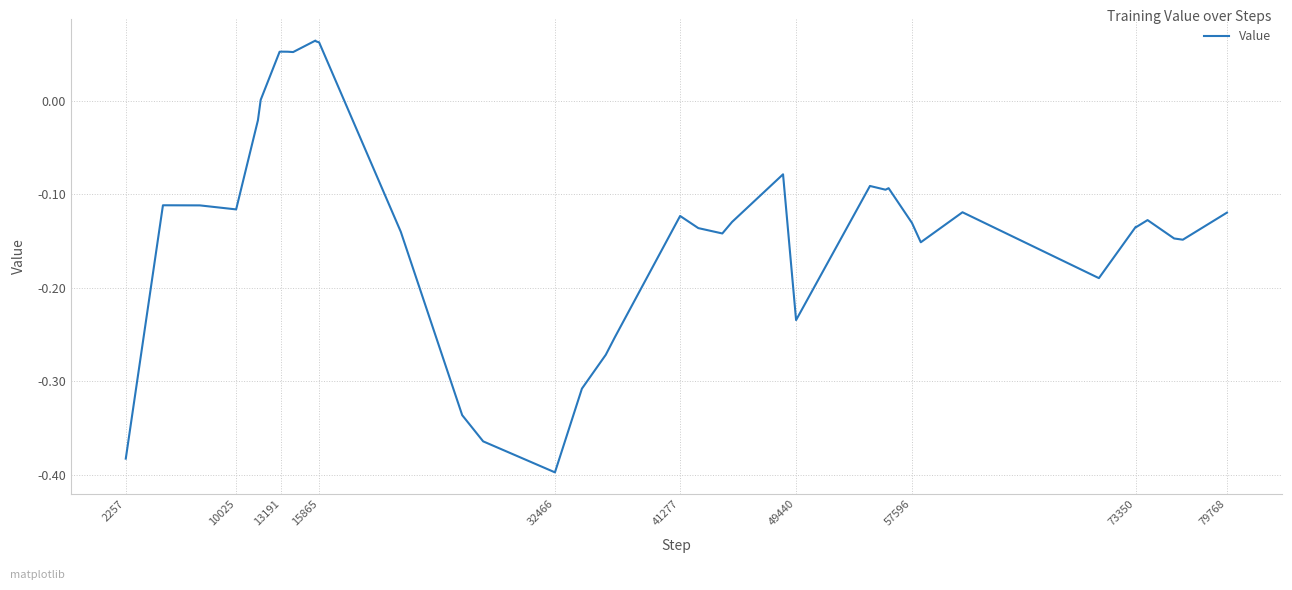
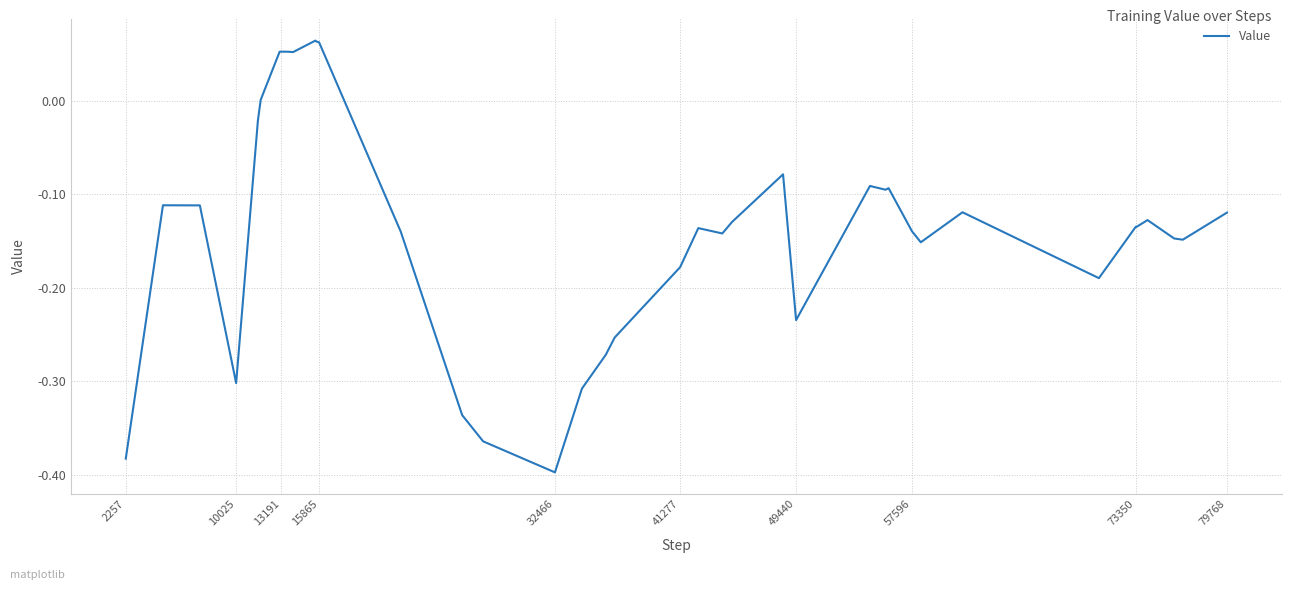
  {
    "2257": -0.38,
-   "10025": -0.12,
+   "10025": -0.30,
    "13191": 0.05,
    "15865": 0.06,
    "32466": -0.40,
-   "41277": -0.12,
+   "41277": -0.18,
    "49440": -0.23,
-   "57596": -0.13,
+   "57596": -0.14,
    "73350": -0.13,
    "79768": -0.12
  }
